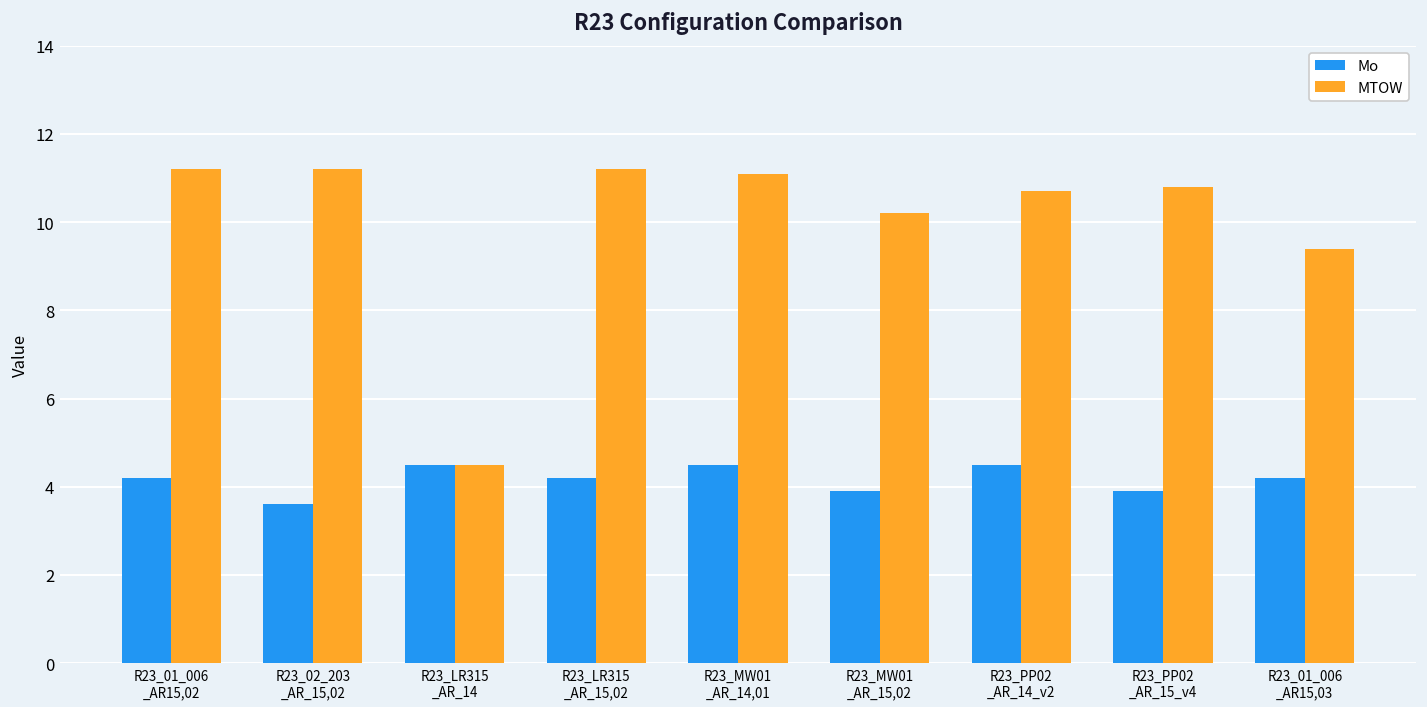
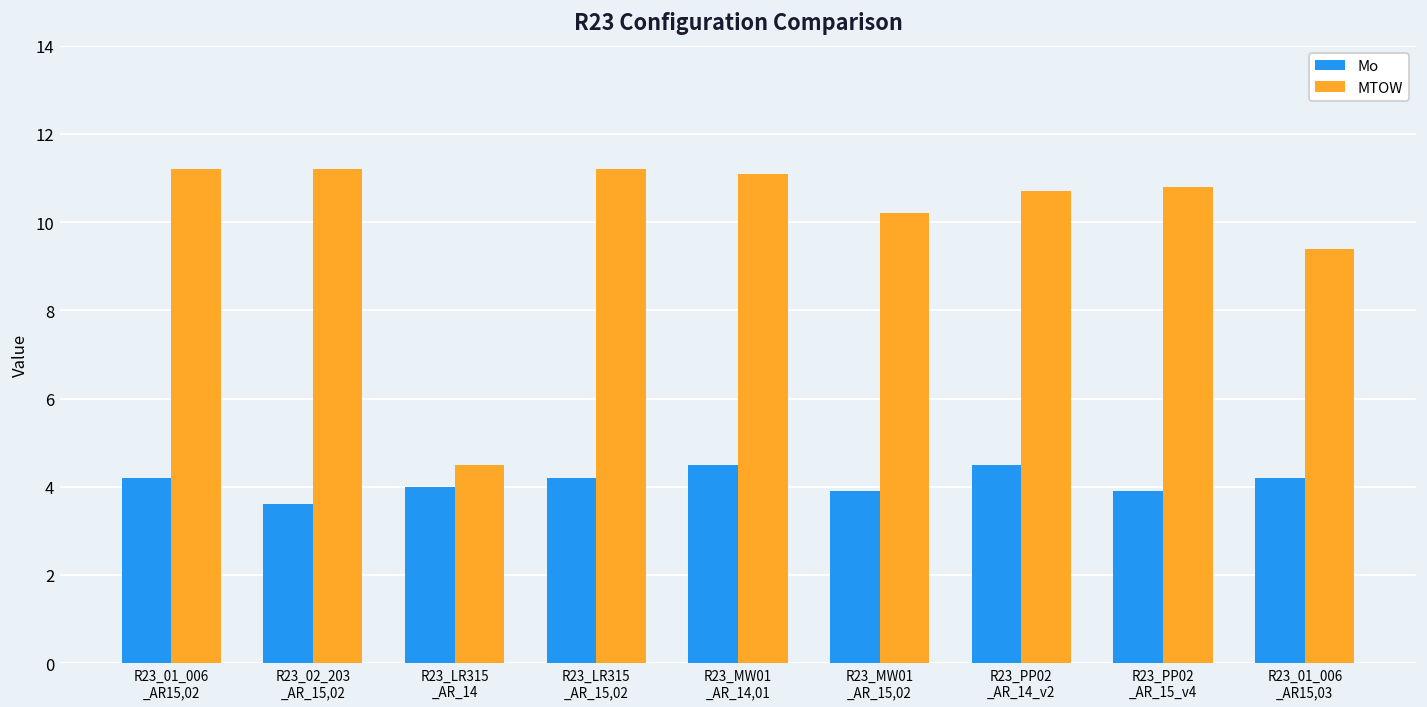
  {
    "Mo": {
      "R23_01_006 _AR15,02": 4.2,
      "R23_02_203 _AR_15,02": 3.6,
-     "R23_LR315 _AR_14": 4.5,
+     "R23_LR315 _AR_14": 4.0,
      "R23_LR315 _AR_15,02": 4.2,
      "R23_MW01 _AR_14,01": 4.5,
      "R23_MW01 _AR_15,02": 3.9,
      "R23_PP02 _AR_14_v2": 4.5,
      "R23_PP02 _AR_15_v4": 3.9,
      "R23_01_006 _AR15,03": 4.2
    },
    "MTOW": {
      "R23_01_006 _AR15,02": 11.2,
      "R23_02_203 _AR_15,02": 11.2,
      "R23_LR315 _AR_14": 4.5,
      "R23_LR315 _AR_15,02": 11.2,
      "R23_MW01 _AR_14,01": 11.1,
      "R23_MW01 _AR_15,02": 10.2,
      "R23_PP02 _AR_14_v2": 10.7,
      "R23_PP02 _AR_15_v4": 10.8,
      "R23_01_006 _AR15,03": 9.4
    }
  }
